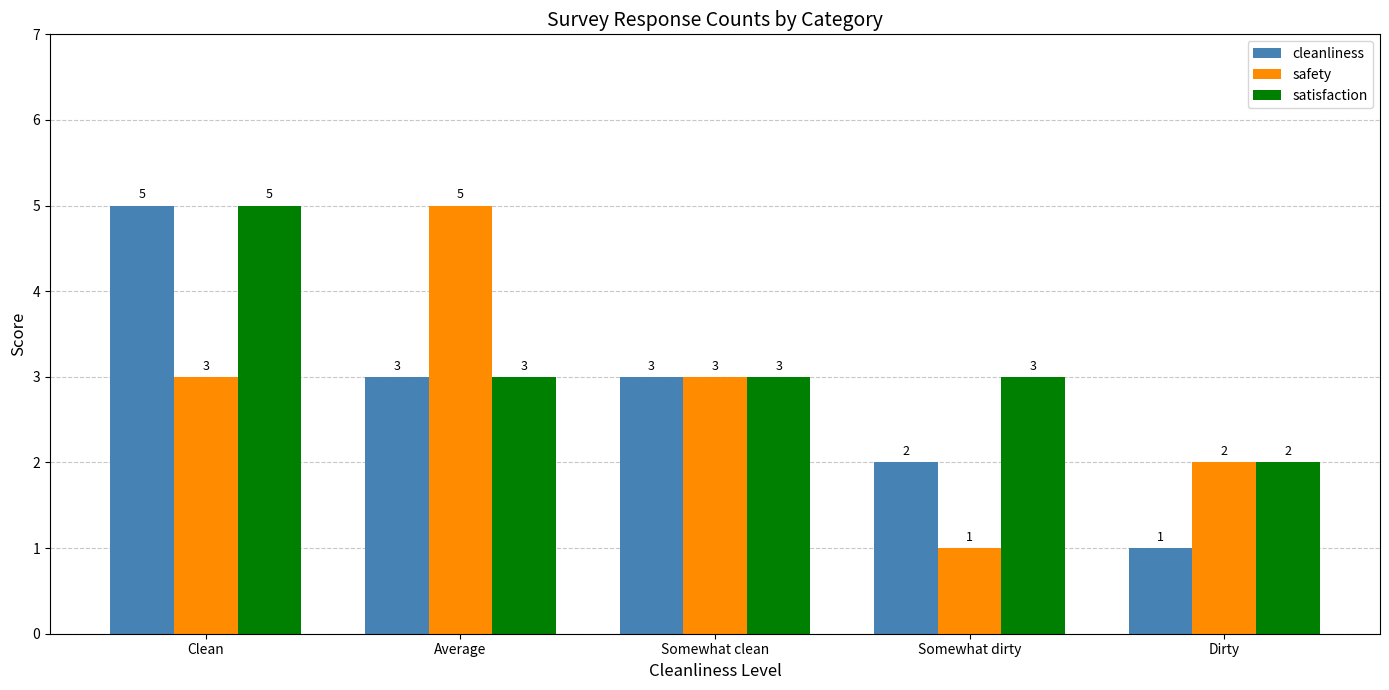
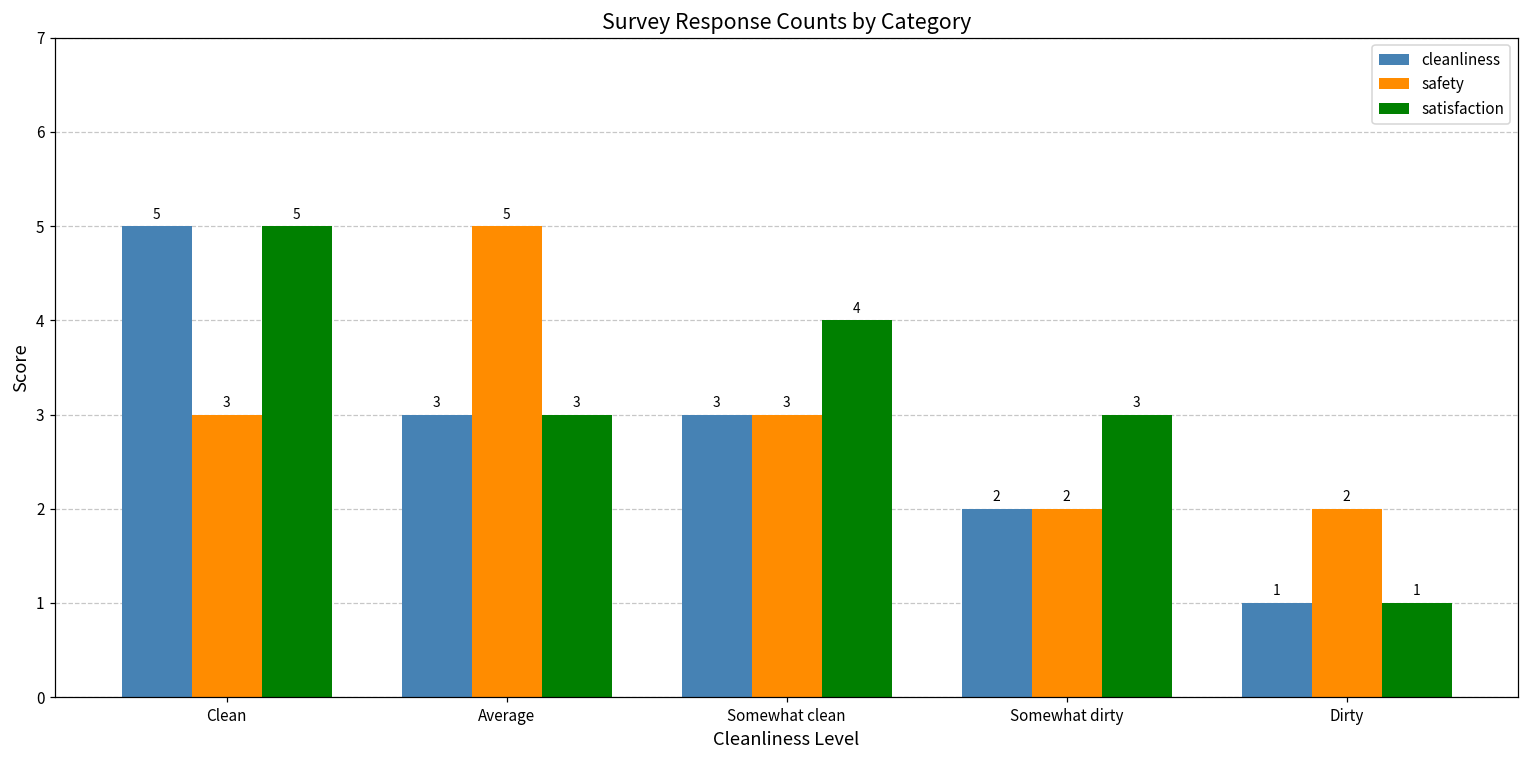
  {
    "cleanliness": {
      "Clean": 5,
      "Average": 3,
      "Somewhat clean": 3,
      "Somewhat dirty": 2,
      "Dirty": 1
    },
    "safety": {
      "Clean": 3,
      "Average": 5,
      "Somewhat clean": 3,
-     "Somewhat dirty": 1,
+     "Somewhat dirty": 2,
      "Dirty": 2
    },
    "satisfaction": {
      "Clean": 5,
      "Average": 3,
-     "Somewhat clean": 3,
+     "Somewhat clean": 4,
      "Somewhat dirty": 3,
-     "Dirty": 2
+     "Dirty": 1
    }
  }
